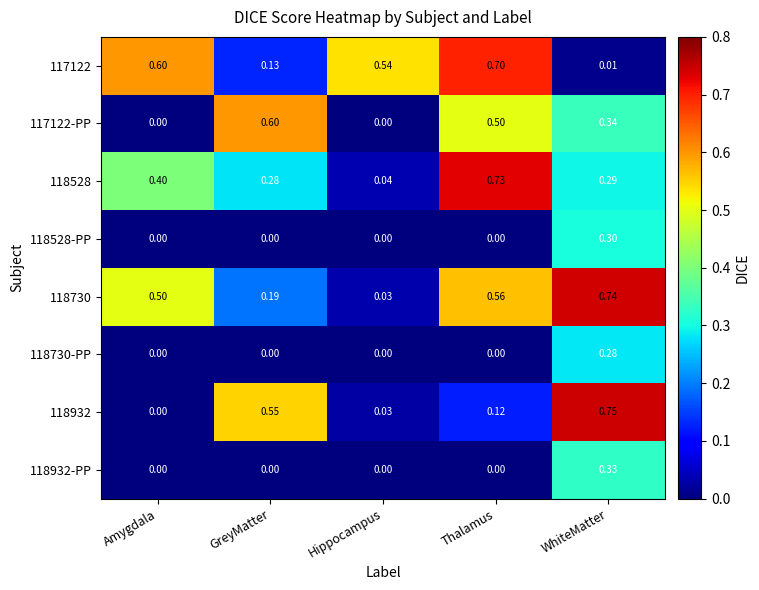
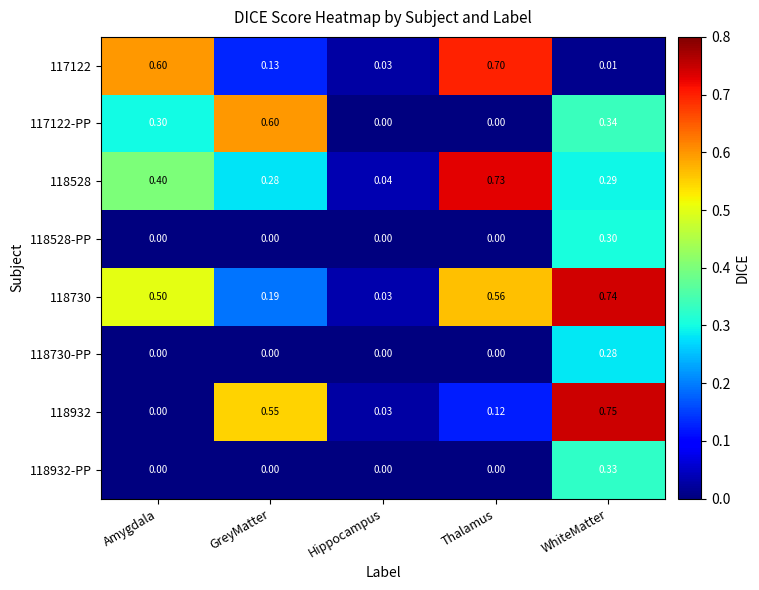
  {
    "117122": {
      "Amygdala": 0.60,
      "GreyMatter": 0.13,
-     "Hippocampus": 0.54,
+     "Hippocampus": 0.03,
      "Thalamus": 0.70,
      "WhiteMatter": 0.01
    },
    "117122-PP": {
-     "Amygdala": 0.00,
+     "Amygdala": 0.30,
      "GreyMatter": 0.60,
      "Hippocampus": 0.00,
-     "Thalamus": 0.50,
+     "Thalamus": 0.00,
      "WhiteMatter": 0.34
    },
    "118528": {
      "Amygdala": 0.40,
      "GreyMatter": 0.28,
      "Hippocampus": 0.04,
      "Thalamus": 0.73,
      "WhiteMatter": 0.29
    },
    "118528-PP": {
      "Amygdala": 0.00,
      "GreyMatter": 0.00,
      "Hippocampus": 0.00,
      "Thalamus": 0.00,
      "WhiteMatter": 0.30
    },
    "118730": {
      "Amygdala": 0.50,
      "GreyMatter": 0.19,
      "Hippocampus": 0.03,
      "Thalamus": 0.56,
      "WhiteMatter": 0.74
    },
    "118730-PP": {
      "Amygdala": 0.00,
      "GreyMatter": 0.00,
      "Hippocampus": 0.00,
      "Thalamus": 0.00,
      "WhiteMatter": 0.28
    },
    "118932": {
      "Amygdala": 0.00,
      "GreyMatter": 0.55,
      "Hippocampus": 0.03,
      "Thalamus": 0.12,
      "WhiteMatter": 0.75
    },
    "118932-PP": {
      "Amygdala": 0.00,
      "GreyMatter": 0.00,
      "Hippocampus": 0.00,
      "Thalamus": 0.00,
      "WhiteMatter": 0.33
    }
  }
